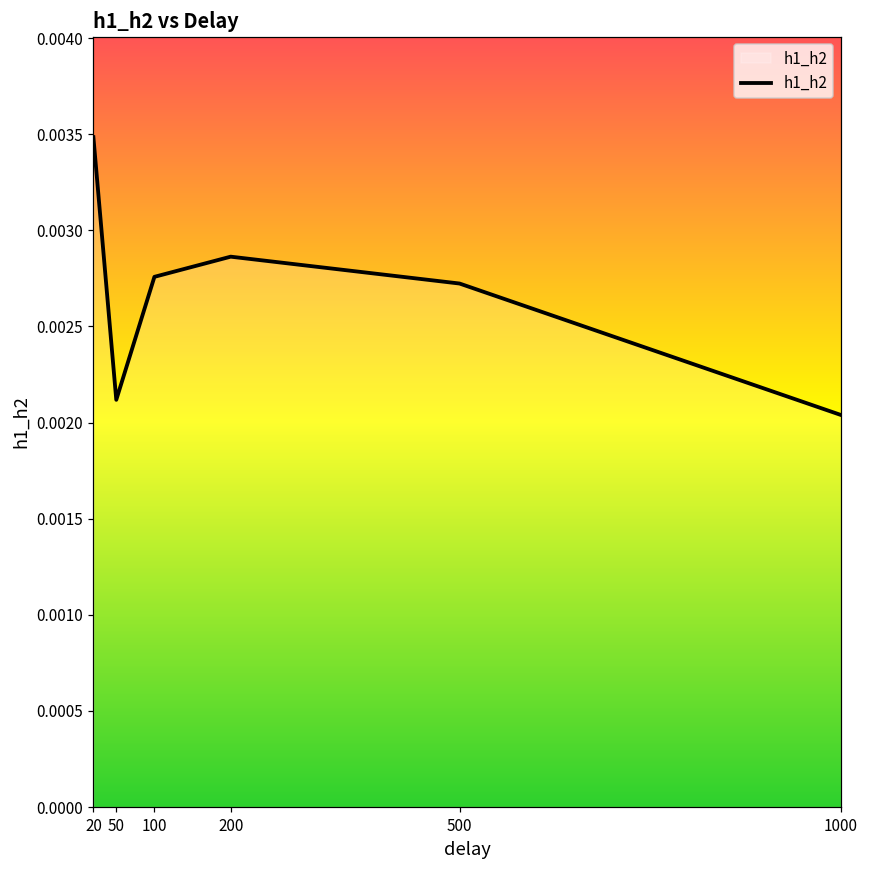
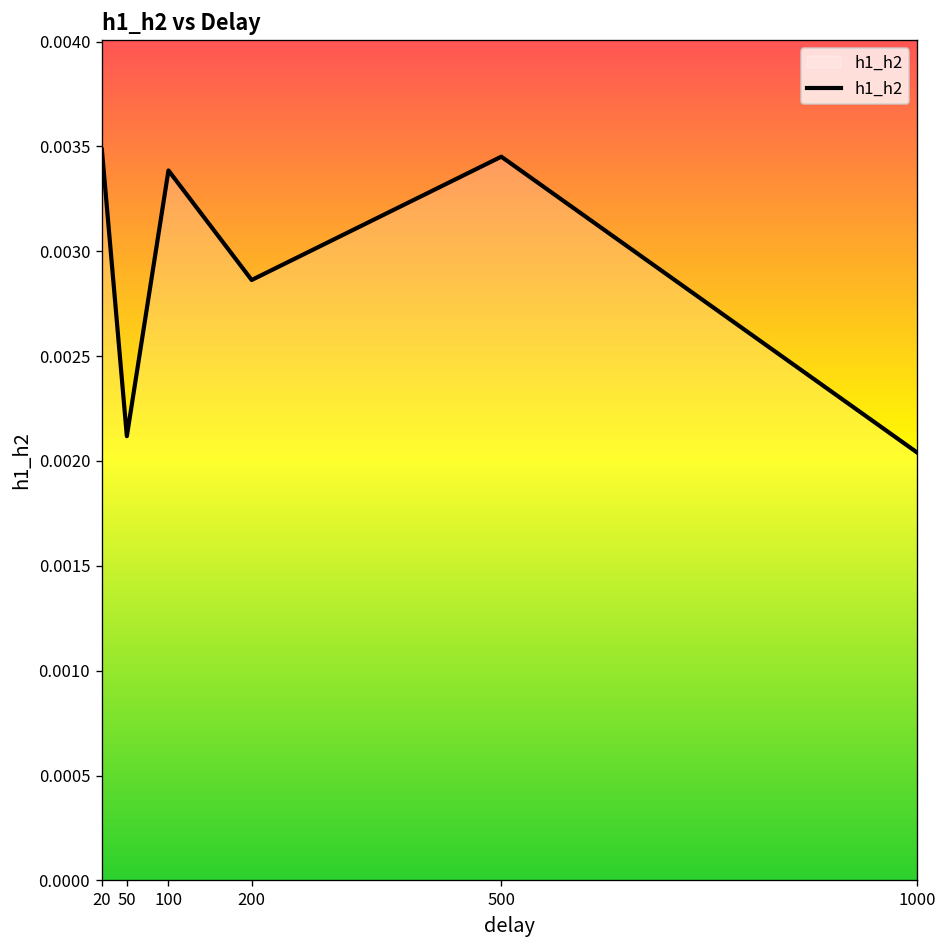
  {
    "20": 0.00348,
    "50": 0.00212,
-   "100": 0.00276,
+   "100": 0.00339,
    "200": 0.00286,
-   "500": 0.00272,
+   "500": 0.00345,
    "1000": 0.00204
  }
